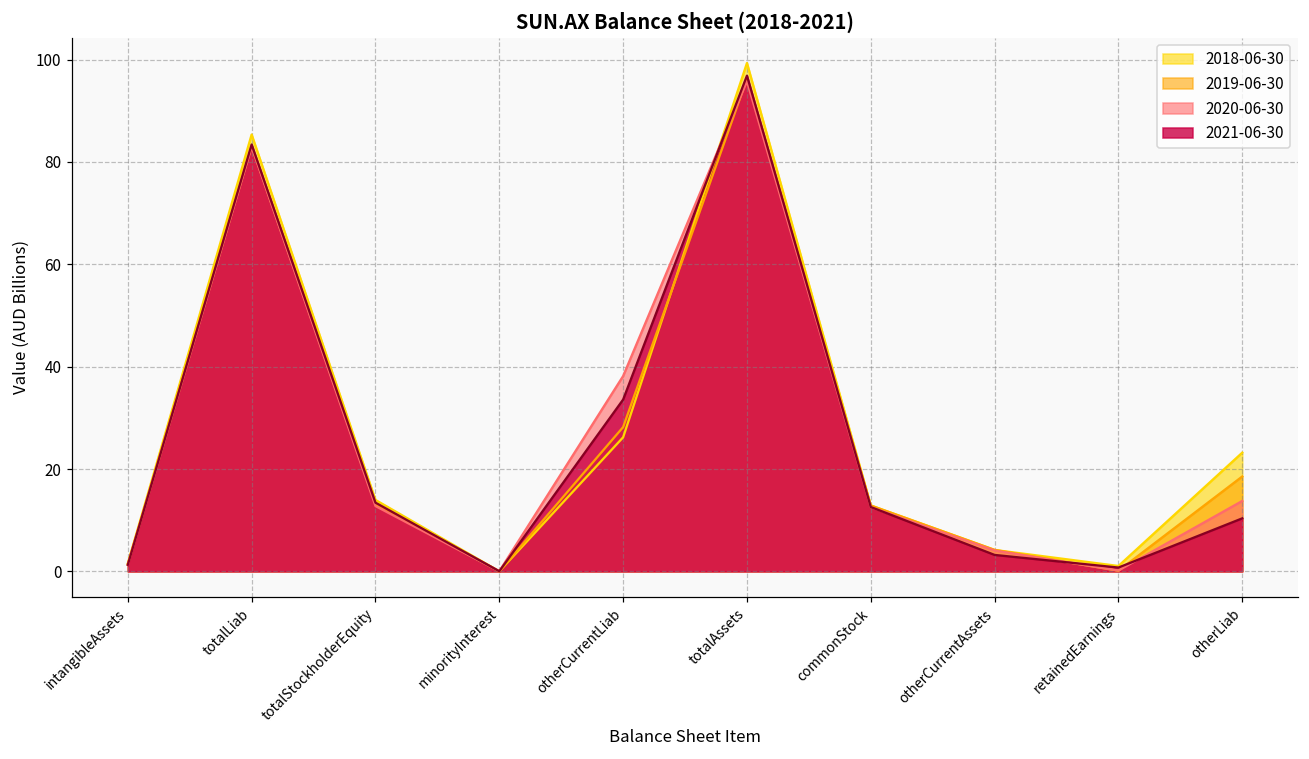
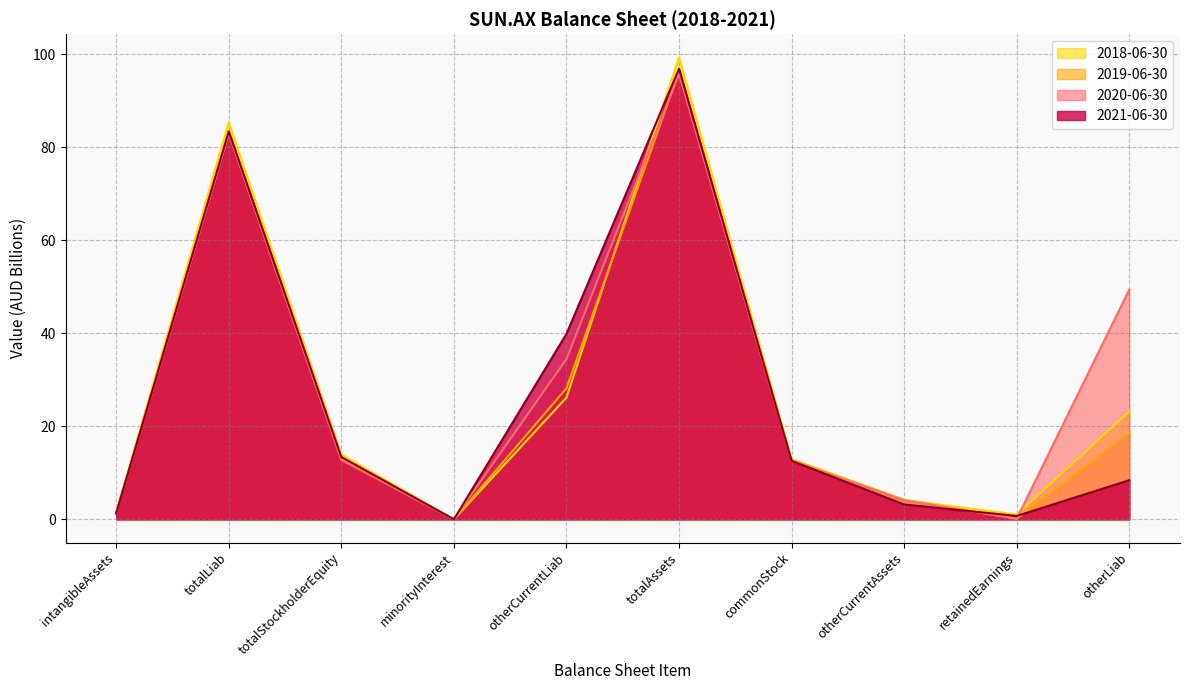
  {
    "2020-06-30": {
-     "otherCurrentLiab": 38,
-     "otherLiab": 14
+     "otherCurrentLiab": 34,
+     "otherLiab": 49
    },
    "2021-06-30": {
-     "otherCurrentLiab": 34,
+     "otherCurrentLiab": 40,
      "totalAssets": 97,
      "otherCurrentAssets": 3,
-     "otherLiab": 10
+     "otherLiab": 8
    }
  }
